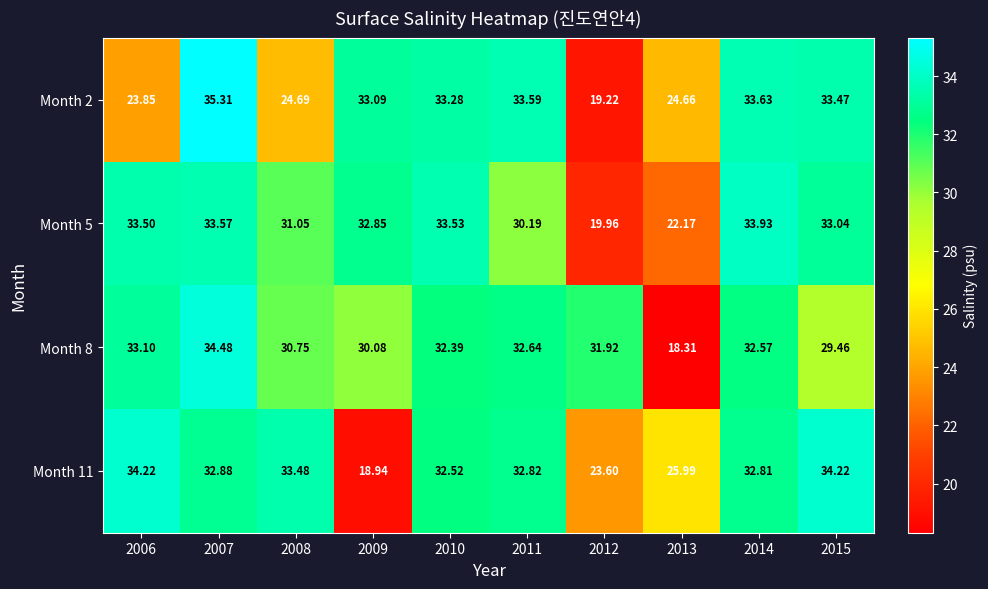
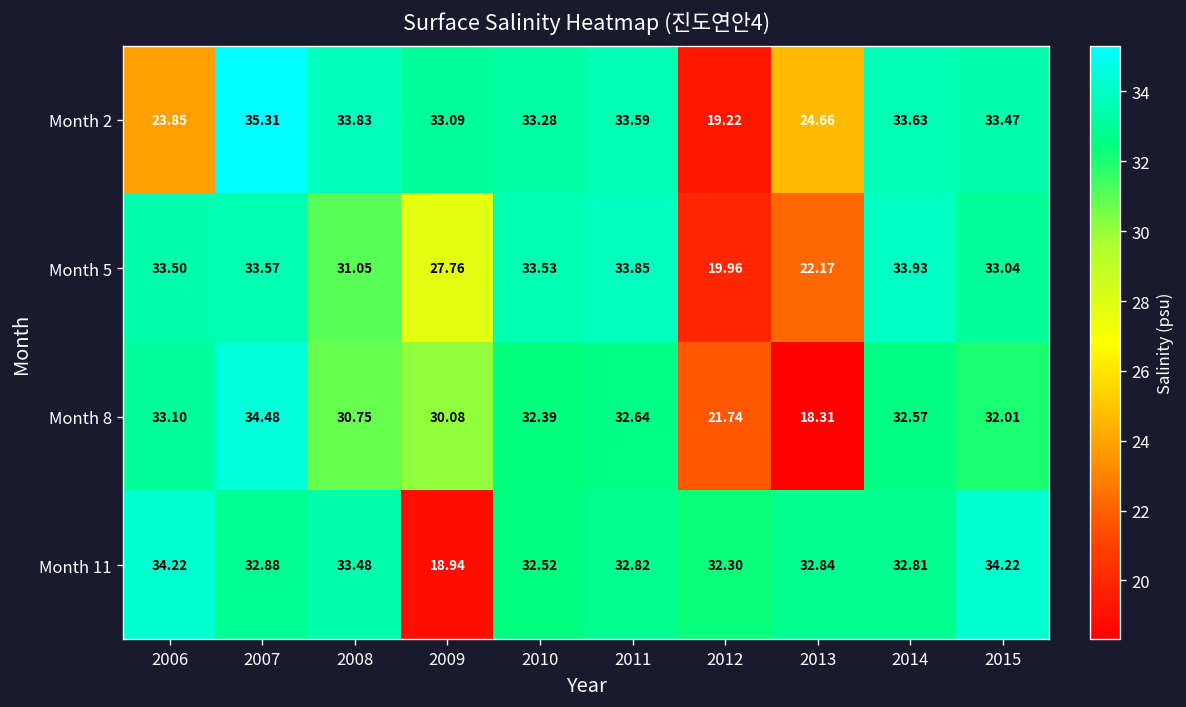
  {
    "Month 2": {
      "2006": 23.85,
      "2007": 35.31,
-     "2008": 24.69,
+     "2008": 33.83,
      "2009": 33.09,
      "2010": 33.28,
      "2011": 33.59,
      "2012": 19.22,
      "2013": 24.66,
      "2014": 33.63,
      "2015": 33.47
    },
    "Month 5": {
      "2006": 33.50,
      "2007": 33.57,
      "2008": 31.05,
-     "2009": 32.85,
+     "2009": 27.76,
      "2010": 33.53,
-     "2011": 30.19,
+     "2011": 33.85,
      "2012": 19.96,
      "2013": 22.17,
      "2014": 33.93,
      "2015": 33.04
    },
    "Month 8": {
      "2006": 33.10,
      "2007": 34.48,
      "2008": 30.75,
      "2009": 30.08,
      "2010": 32.39,
      "2011": 32.64,
-     "2012": 31.92,
+     "2012": 21.74,
      "2013": 18.31,
      "2014": 32.57,
-     "2015": 29.46
+     "2015": 32.01
    },
    "Month 11": {
      "2006": 34.22,
      "2007": 32.88,
      "2008": 33.48,
      "2009": 18.94,
      "2010": 32.52,
      "2011": 32.82,
-     "2012": 23.60,
-     "2013": 25.99,
+     "2012": 32.30,
+     "2013": 32.84,
      "2014": 32.81,
      "2015": 34.22
    }
  }
